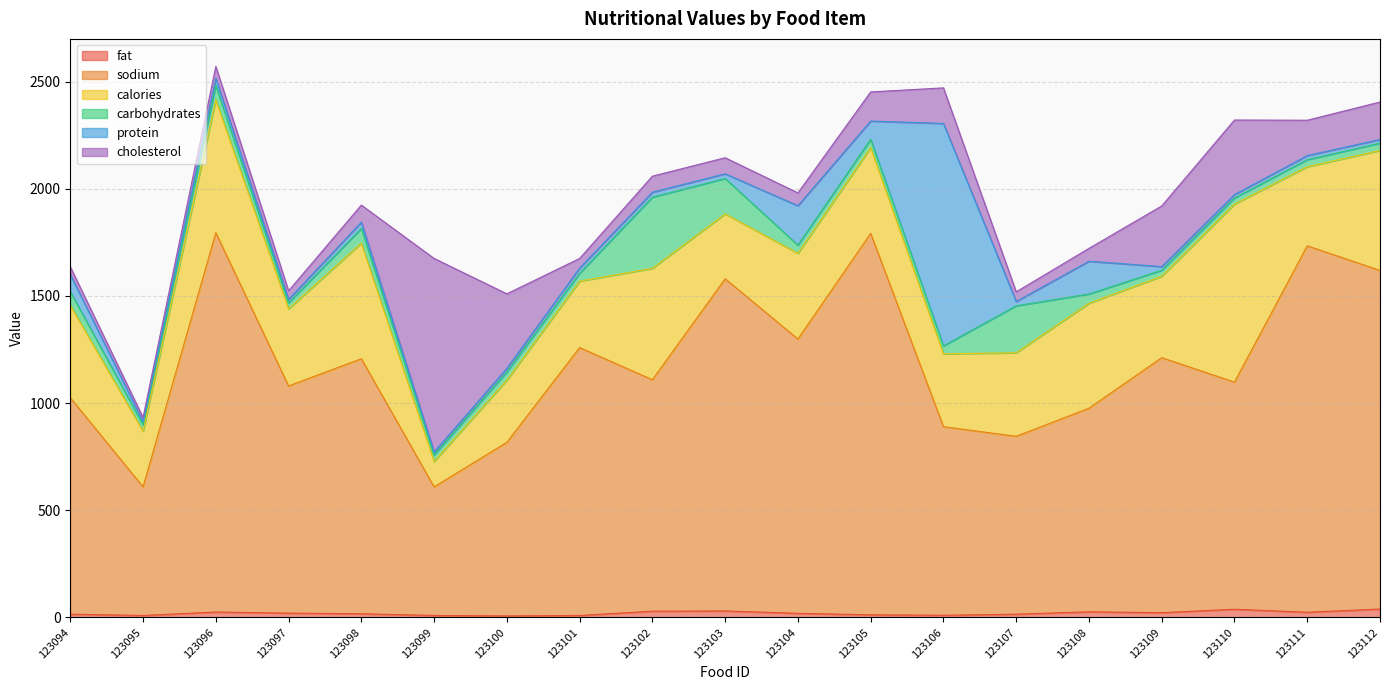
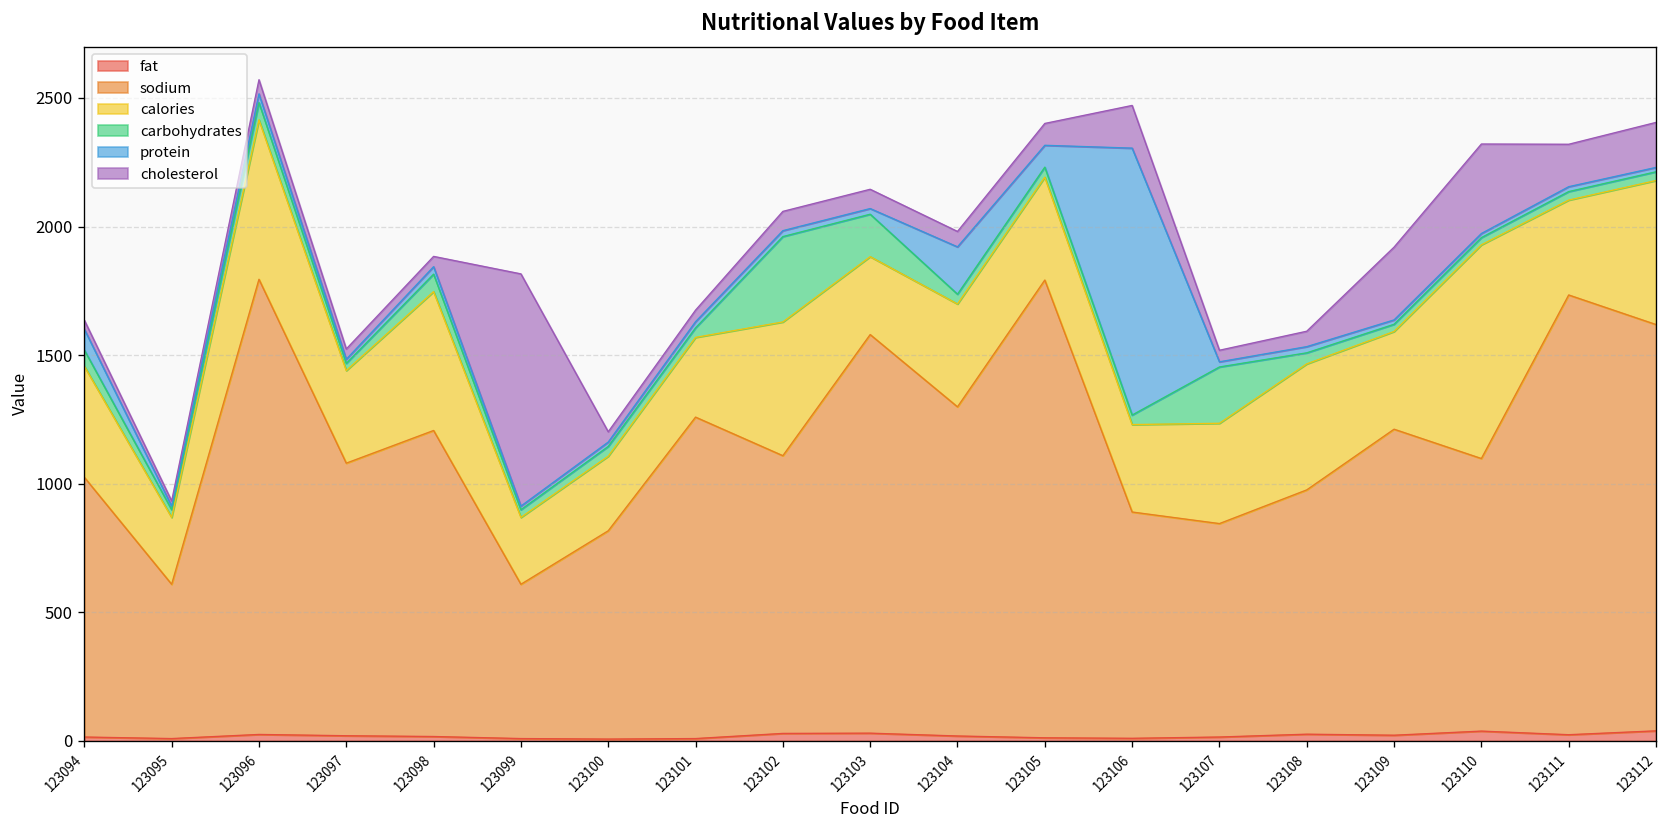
  {
    "calories": {
      "123094": 430,
      "123095": 260,
      "123096": 620,
      "123097": 360,
      "123098": 540,
-     "123099": 120,
+     "123099": 260,
      "123100": 290,
      "123101": 310,
      "123102": 520,
      "123103": 300,
      "123104": 400,
      "123105": 400,
      "123106": 340,
      "123107": 390,
      "123108": 490,
      "123109": 380,
      "123110": 830,
      "123111": 370,
      "123112": 560
    },
    "carbohydrates": {
      "123094": 60,
      "123095": 30,
      "123096": 70,
      "123097": 30,
      "123098": 70,
      "123099": 30,
      "123100": 40,
      "123101": 40,
      "123102": 330,
      "123103": 170,
      "123104": 40,
      "123105": 40,
      "123106": 40,
      "123107": 220,
      "123108": 40,
      "123109": 30,
      "123110": 30,
      "123111": 30,
      "123112": 30
    },
    "protein": {
      "123094": 80,
      "123095": 10,
      "123096": 30,
      "123097": 20,
      "123098": 30,
      "123099": 10,
      "123100": 20,
      "123101": 20,
      "123102": 20,
      "123103": 20,
      "123104": 180,
      "123105": 90,
      "123106": 1040,
      "123107": 20,
-     "123108": 150,
+     "123108": 20,
      "123109": 20,
      "123110": 20,
      "123111": 20,
      "123112": 20
    },
    "cholesterol": {
      "123094": 40,
      "123095": 20,
      "123096": 60,
      "123097": 40,
-     "123098": 80,
+     "123098": 40,
      "123099": 900,
-     "123100": 350,
+     "123100": 40,
      "123101": 50,
      "123102": 80,
      "123103": 80,
      "123104": 60,
-     "123105": 140,
+     "123105": 90,
      "123106": 170,
      "123107": 50,
      "123108": 60,
      "123109": 280,
      "123110": 350,
      "123111": 170,
      "123112": 180
    }
  }
